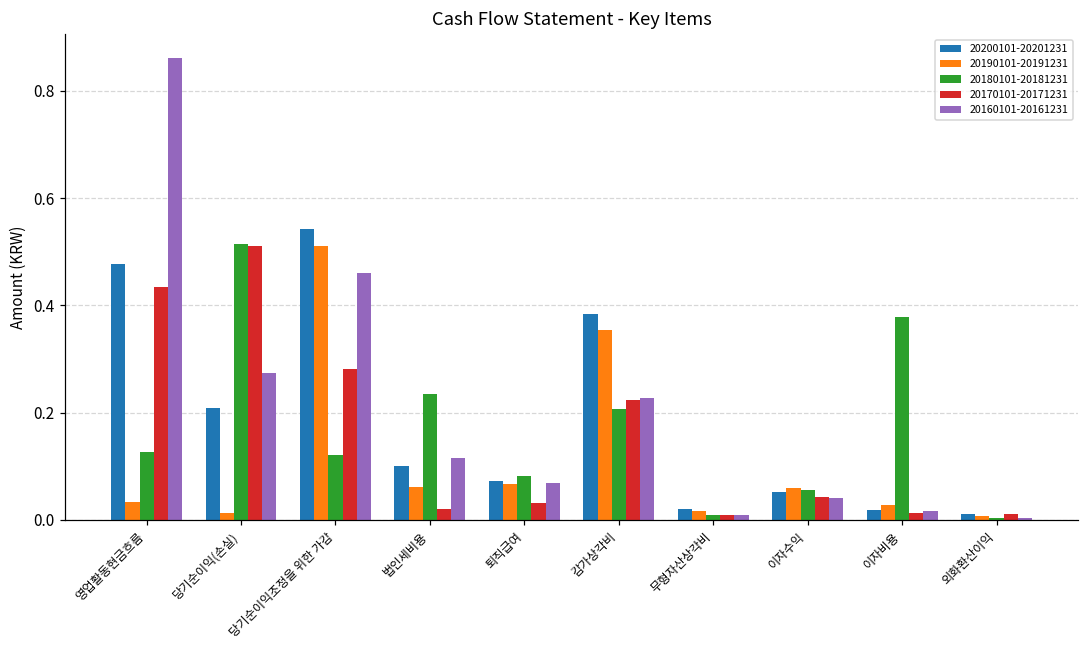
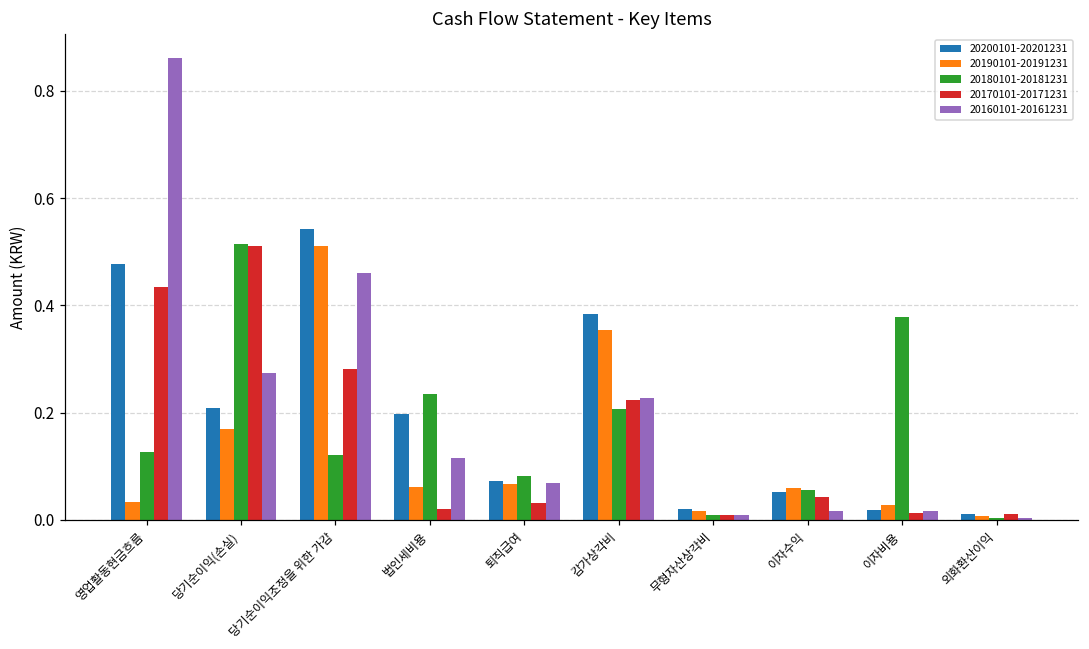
  {
    "20200101-20201231": {
      "영업활동현금흐름": 0.48,
      "당기순이익(손실)": 0.21,
      "당기순이익조정을 위한 가감": 0.54,
-     "법인세비용": 0.10,
+     "법인세비용": 0.20,
      "퇴직급여": 0.07,
      "감가상각비": 0.38,
      "무형자산상각비": 0.02,
      "이자수익": 0.05,
      "이자비용": 0.02,
      "외화환산이익": 0.01
    },
    "20190101-20191231": {
      "영업활동현금흐름": 0.03,
-     "당기순이익(손실)": 0.01,
+     "당기순이익(손실)": 0.17,
      "당기순이익조정을 위한 가감": 0.51,
      "법인세비용": 0.06,
      "퇴직급여": 0.07,
      "감가상각비": 0.35,
      "무형자산상각비": 0.02,
      "이자수익": 0.06,
      "이자비용": 0.03,
      "외화환산이익": 0.01
    },
    "20180101-20181231": {
      "영업활동현금흐름": 0.13,
      "당기순이익(손실)": 0.51,
      "당기순이익조정을 위한 가감": 0.12,
      "법인세비용": 0.23,
      "퇴직급여": 0.08,
      "감가상각비": 0.21,
      "무형자산상각비": 0.01,
      "이자수익": 0.06,
      "이자비용": 0.38
    },
    "20170101-20171231": {
      "영업활동현금흐름": 0.43,
      "당기순이익(손실)": 0.51,
      "당기순이익조정을 위한 가감": 0.28,
      "법인세비용": 0.02,
      "퇴직급여": 0.03,
      "감가상각비": 0.22,
      "무형자산상각비": 0.01,
      "이자수익": 0.04,
      "이자비용": 0.01,
      "외화환산이익": 0.01
    },
    "20160101-20161231": {
      "영업활동현금흐름": 0.86,
      "당기순이익(손실)": 0.27,
      "당기순이익조정을 위한 가감": 0.46,
      "법인세비용": 0.11,
      "퇴직급여": 0.07,
      "감가상각비": 0.23,
      "무형자산상각비": 0.01,
-     "이자수익": 0.04,
+     "이자수익": 0.02,
      "이자비용": 0.02
    }
  }
